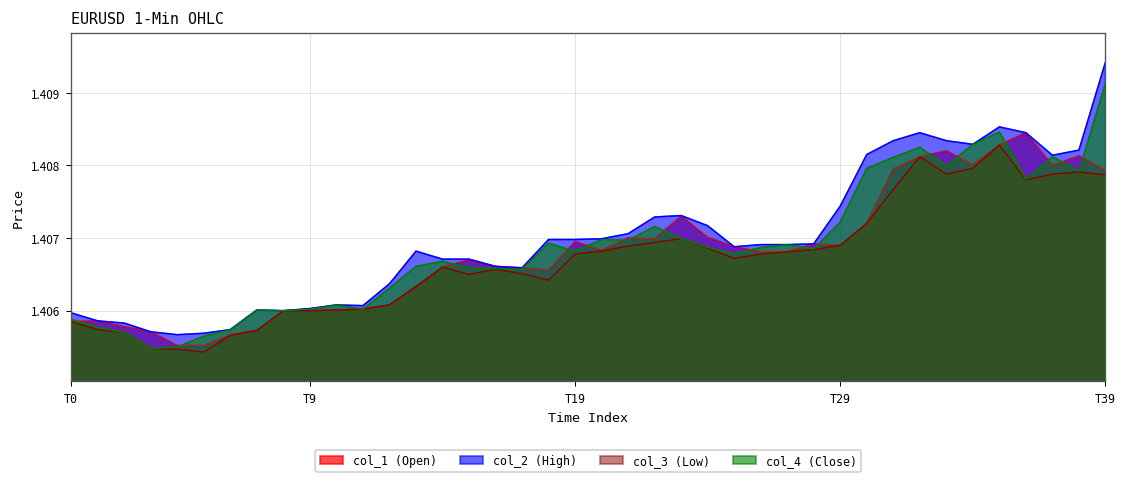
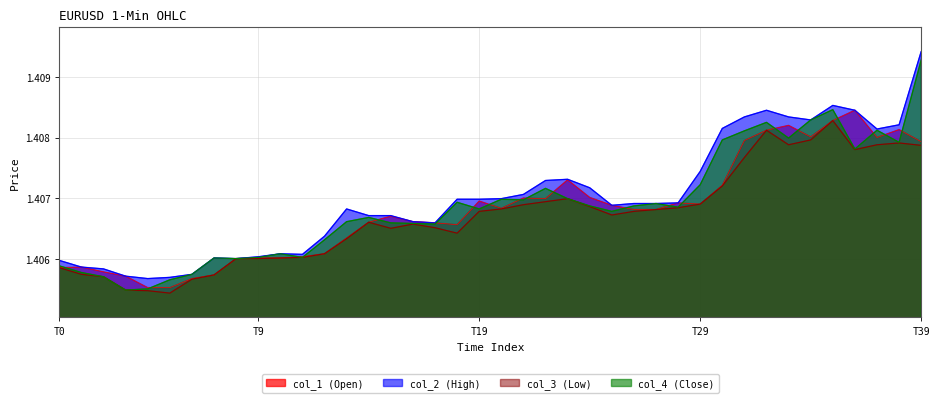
  {
    "col_1 (Open)": {
      "T39": 1.4079
    },
    "col_2 (High)": {
      "T0": 1.4060,
      "T29": 1.4074,
      "T39": 1.4094
    },
    "col_3 (Low)": {
      "T39": 1.4079
    },
    "col_4 (Close)": {
      "T29": 1.4072,
-     "T39": 1.4091
+     "T39": 1.4093
    }
  }
